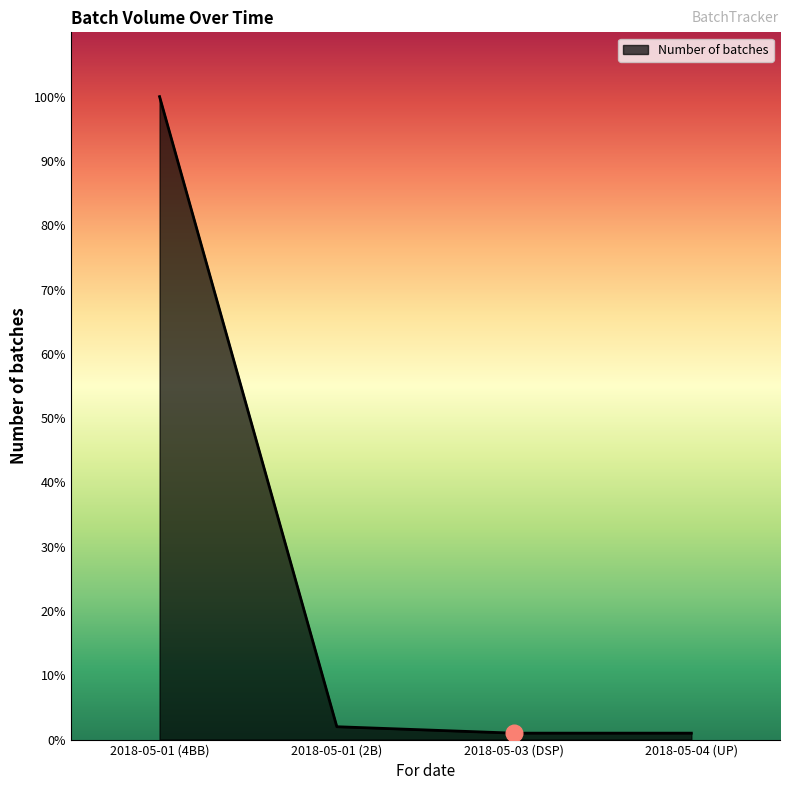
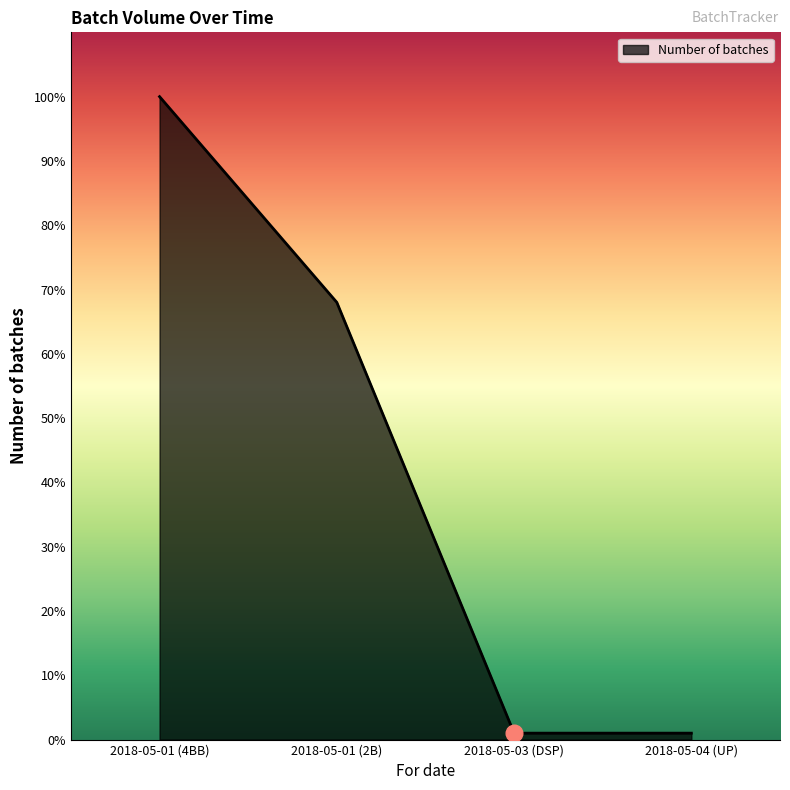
  {
    "Number of batches": {
      "2018-05-01 (4BB)": "100%",
-     "2018-05-01 (2B)": "2%",
+     "2018-05-01 (2B)": "68%",
      "2018-05-04 (UP)": "1%"
    }
  }
